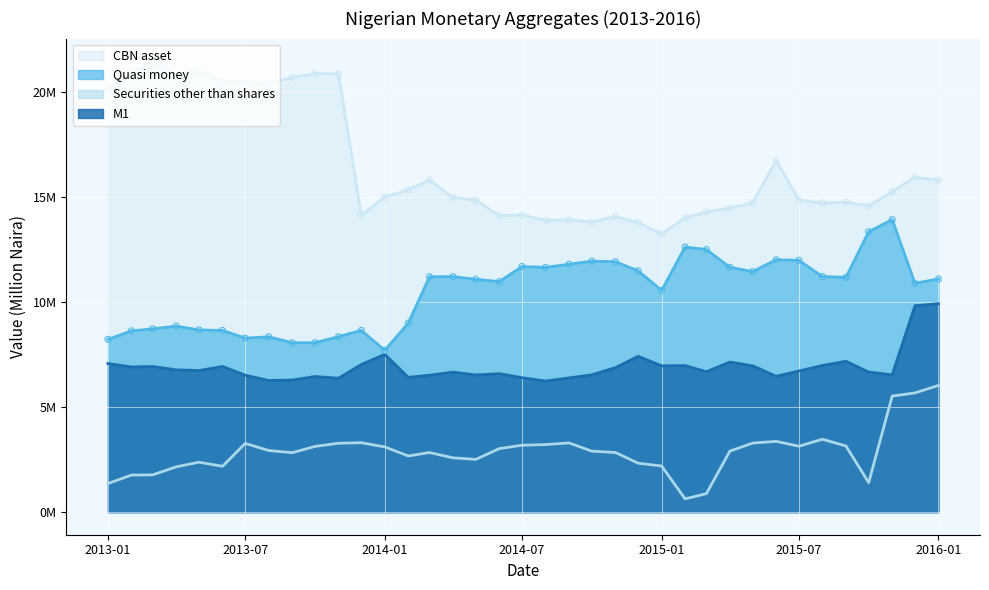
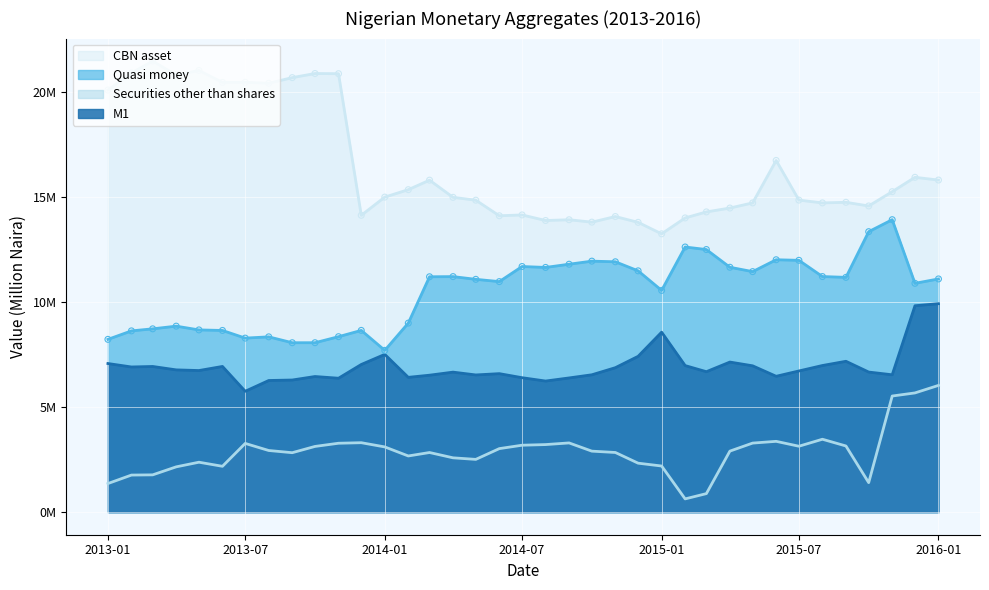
  {
    "Quasi money": {
      "2013-01": 8200000,
      "2013-07": 8300000,
      "2014-01": 7700000,
      "2014-07": 11700000,
      "2015-01": 10600000,
      "2015-07": 12000000,
      "2016-01": 11100000
    },
    "M1": {
      "2013-01": 7100000,
-     "2013-07": 6500000,
+     "2013-07": 5800000,
      "2014-01": 7500000,
      "2014-07": 6400000,
-     "2015-01": 7000000,
+     "2015-01": 8600000,
      "2015-07": 6700000,
      "2016-01": 9900000
    }
  }
